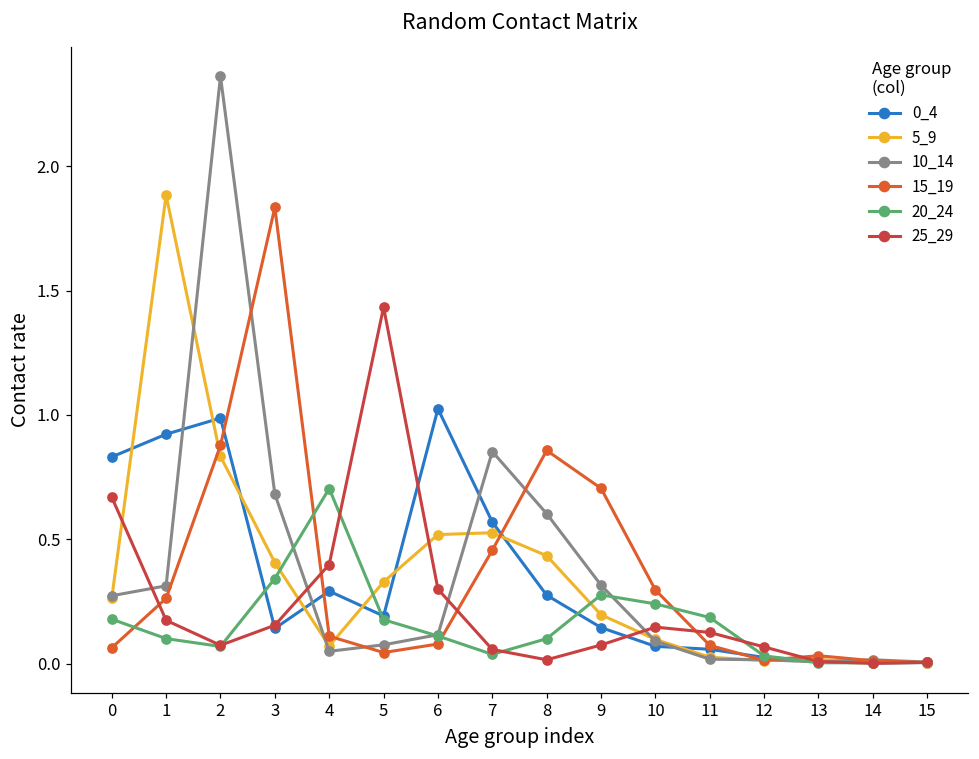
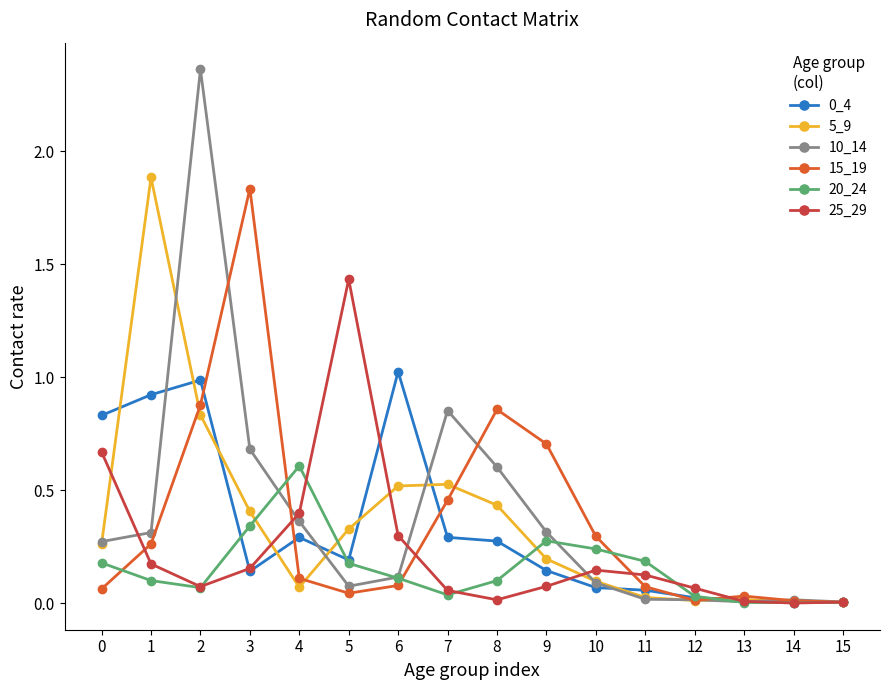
  {
    "0_4": {
      "0": 0.83,
      "1": 0.92,
      "2": 0.99,
      "3": 0.14,
      "4": 0.29,
      "5": 0.19,
      "6": 1.02,
-     "7": 0.57,
+     "7": 0.29,
      "8": 0.27,
      "9": 0.14,
      "10": 0.07,
      "11": 0.06
    },
    "5_9": {
      "1": 1.88,
      "2": 0.83,
      "3": 0.41,
      "4": 0.07,
      "5": 0.33,
      "6": 0.52,
      "7": 0.53,
      "8": 0.43,
      "9": 0.20
    },
    "10_14": {
      "1": 0.31,
      "2": 2.36,
      "3": 0.68,
-     "4": 0.05,
+     "4": 0.36,
      "5": 0.08,
      "7": 0.85,
      "8": 0.60,
      "9": 0.32
    },
    "20_24": {
      "0": 0.18,
      "1": 0.10,
      "3": 0.34,
-     "4": 0.70,
+     "4": 0.61,
      "5": 0.18,
      "7": 0.04,
      "8": 0.10,
      "9": 0.28,
      "10": 0.24,
      "11": 0.19
    }
  }
